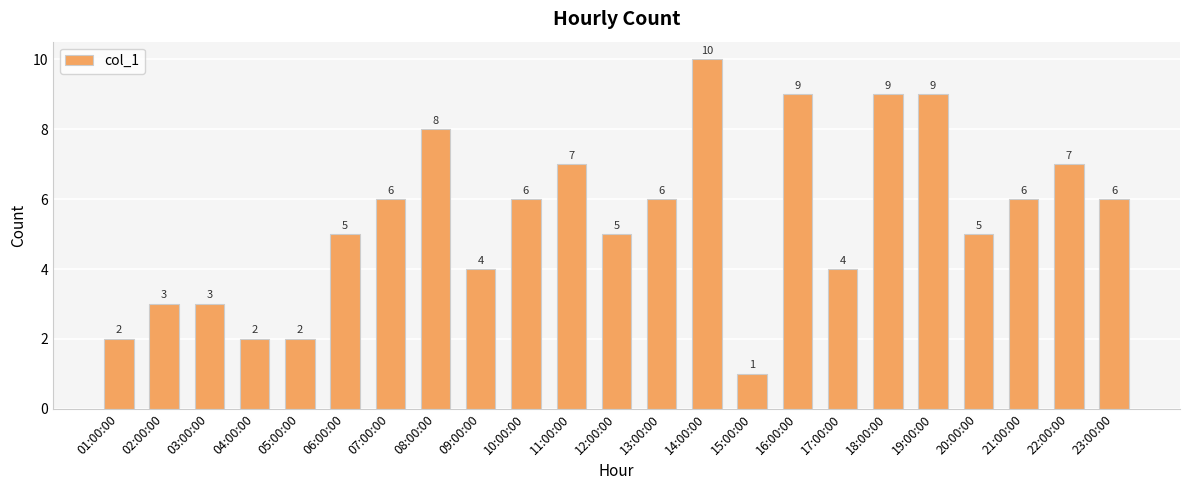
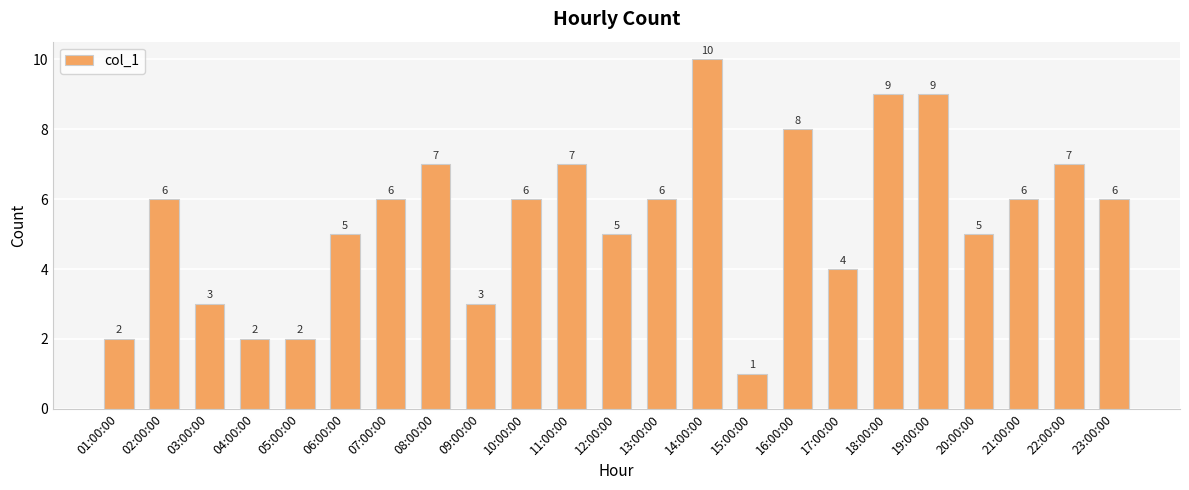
  {
    "01:00:00": 2,
-   "02:00:00": 3,
+   "02:00:00": 6,
    "03:00:00": 3,
    "04:00:00": 2,
    "05:00:00": 2,
    "06:00:00": 5,
    "07:00:00": 6,
-   "08:00:00": 8,
-   "09:00:00": 4,
+   "08:00:00": 7,
+   "09:00:00": 3,
    "10:00:00": 6,
    "11:00:00": 7,
    "12:00:00": 5,
    "13:00:00": 6,
    "14:00:00": 10,
    "15:00:00": 1,
-   "16:00:00": 9,
+   "16:00:00": 8,
    "17:00:00": 4,
    "18:00:00": 9,
    "19:00:00": 9,
    "20:00:00": 5,
    "21:00:00": 6,
    "22:00:00": 7,
    "23:00:00": 6
  }
